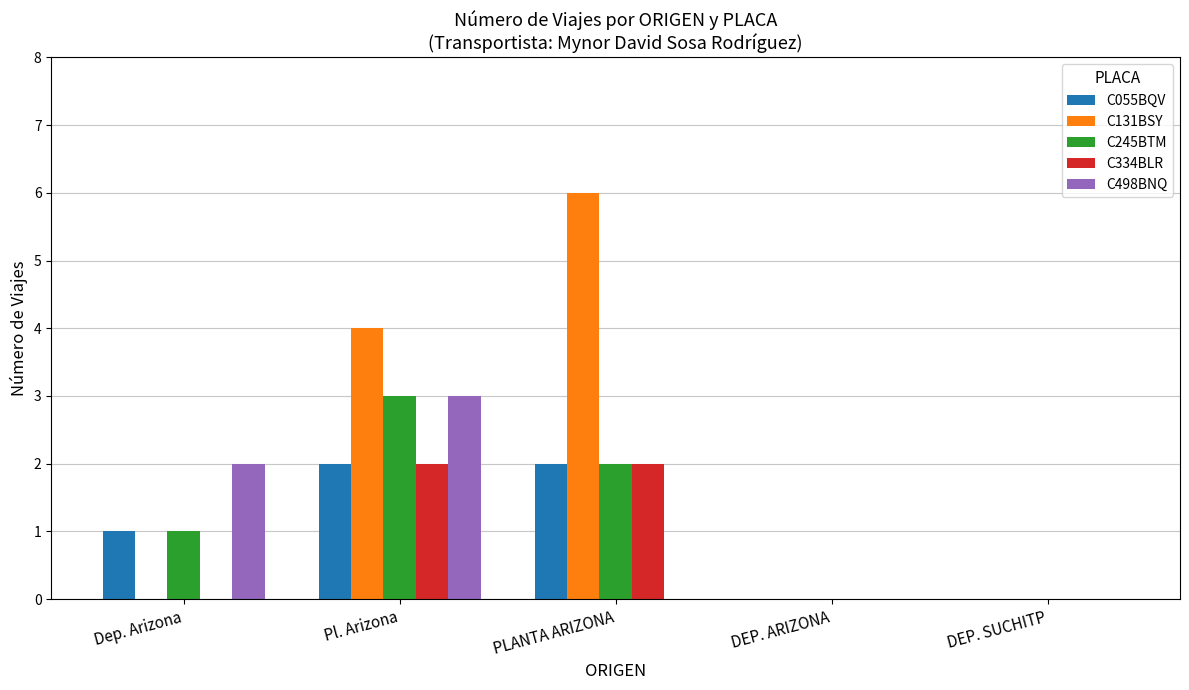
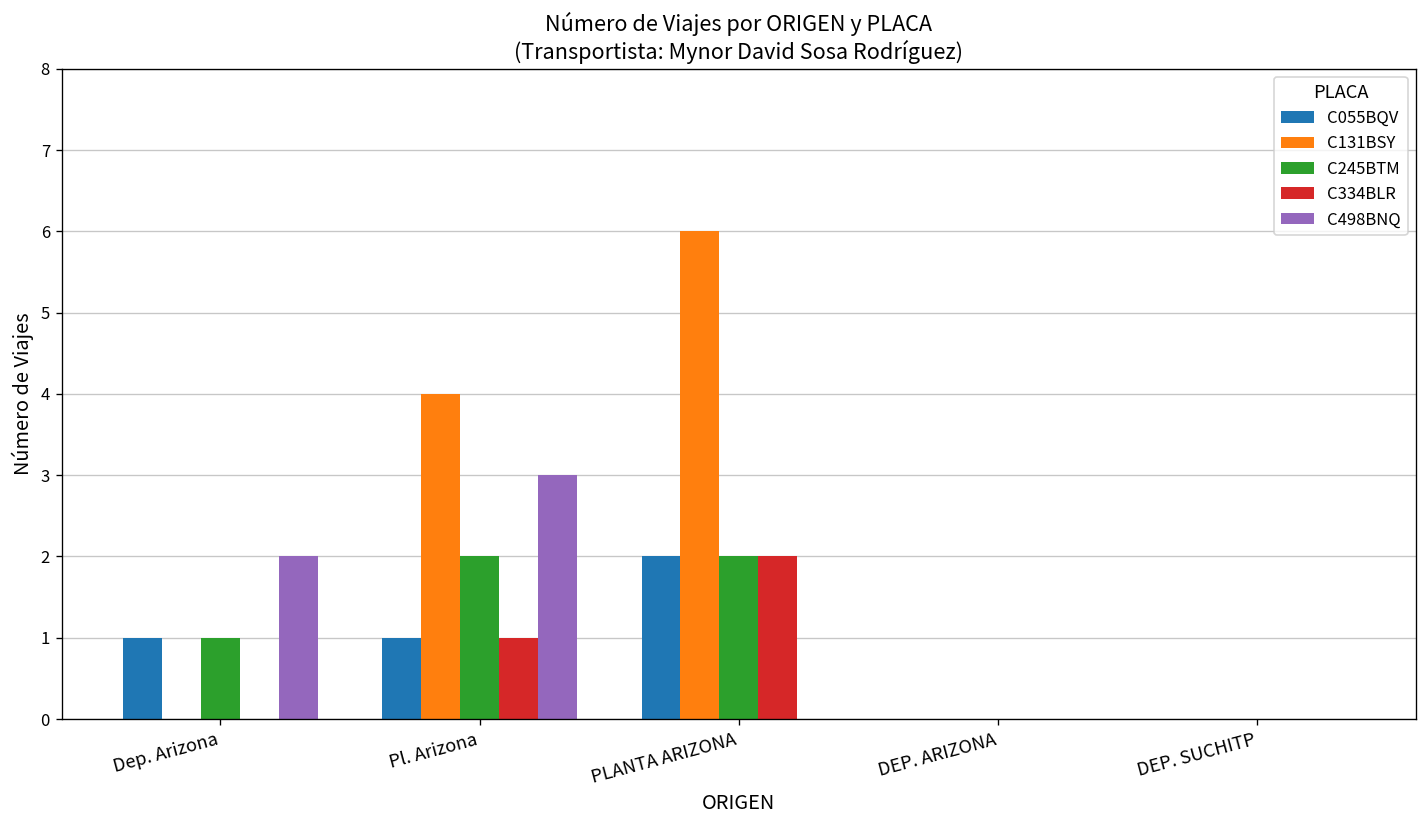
  {
    "C055BQV": {
      "Dep. Arizona": 1,
-     "Pl. Arizona": 2,
+     "Pl. Arizona": 1,
      "PLANTA ARIZONA": 2,
      "DEP. ARIZONA": 0,
      "DEP. SUCHITP": 0
    },
    "C131BSY": {
      "Dep. Arizona": 0,
      "Pl. Arizona": 4,
      "PLANTA ARIZONA": 6,
      "DEP. ARIZONA": 0,
      "DEP. SUCHITP": 0
    },
    "C245BTM": {
      "Dep. Arizona": 1,
-     "Pl. Arizona": 3,
+     "Pl. Arizona": 2,
      "PLANTA ARIZONA": 2,
      "DEP. ARIZONA": 0,
      "DEP. SUCHITP": 0
    },
    "C334BLR": {
      "Dep. Arizona": 0,
-     "Pl. Arizona": 2,
+     "Pl. Arizona": 1,
      "PLANTA ARIZONA": 2,
      "DEP. ARIZONA": 0,
      "DEP. SUCHITP": 0
    },
    "C498BNQ": {
      "Dep. Arizona": 2,
      "Pl. Arizona": 3,
      "PLANTA ARIZONA": 0,
      "DEP. ARIZONA": 0,
      "DEP. SUCHITP": 0
    }
  }
